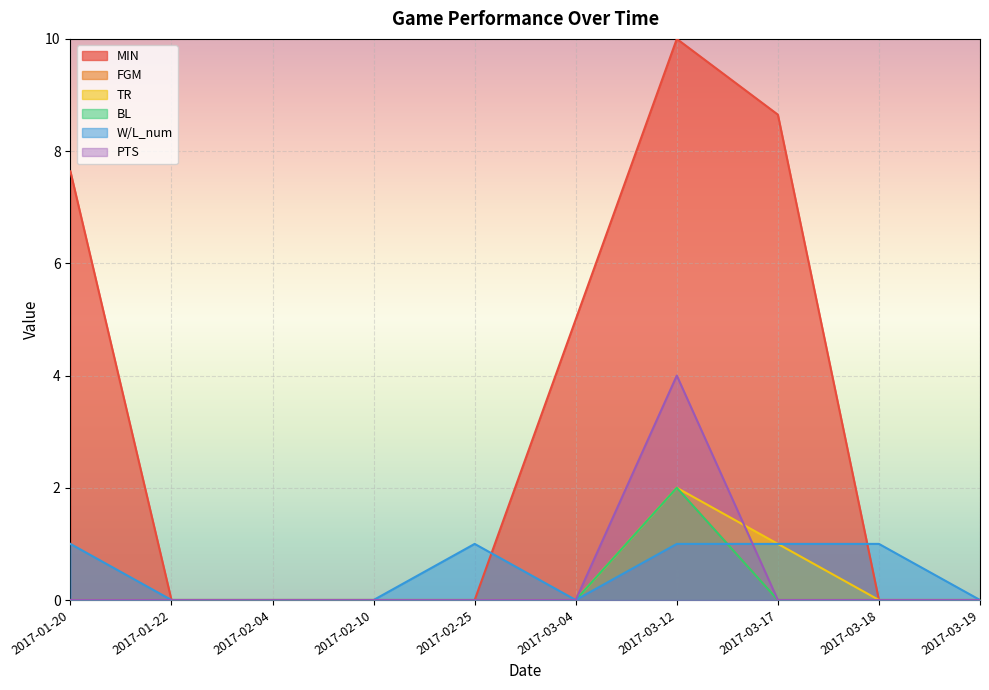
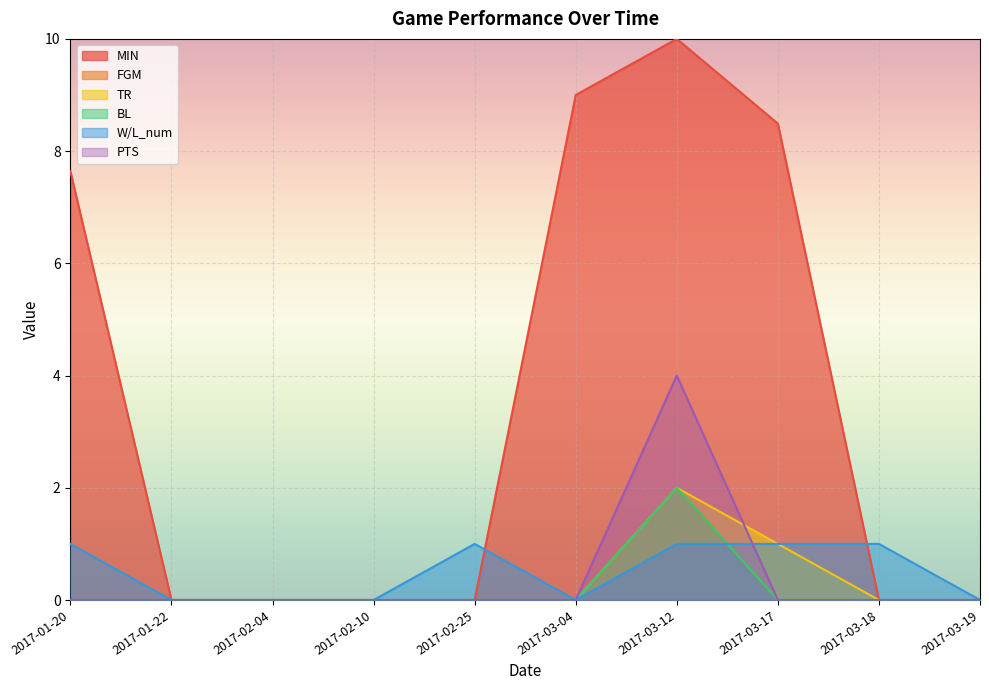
  {
    "MIN": {
      "2017-01-20": 7.6,
-     "2017-03-04": 5,
+     "2017-03-04": 9,
      "2017-03-12": 10.0,
-     "2017-03-17": 8.7
+     "2017-03-17": 8.5
    },
    "W/L_num": {
      "2017-01-20": 1.0,
      "2017-02-25": 1.0,
      "2017-03-12": 1.0,
      "2017-03-18": 1.0
    },
    "PTS": {
      "2017-03-12": 4.0
    }
  }
